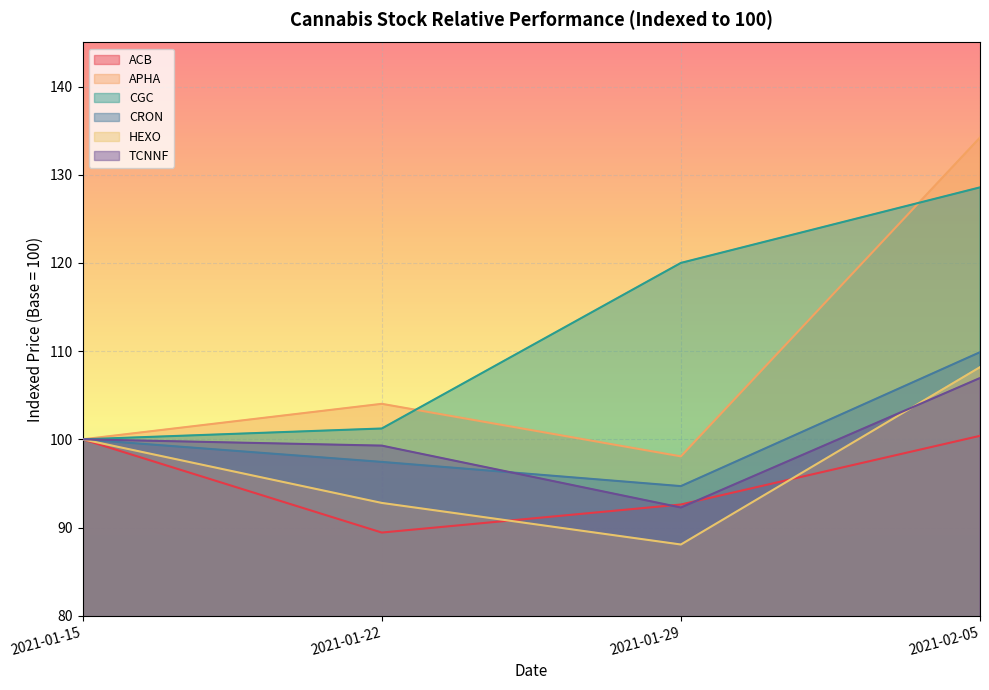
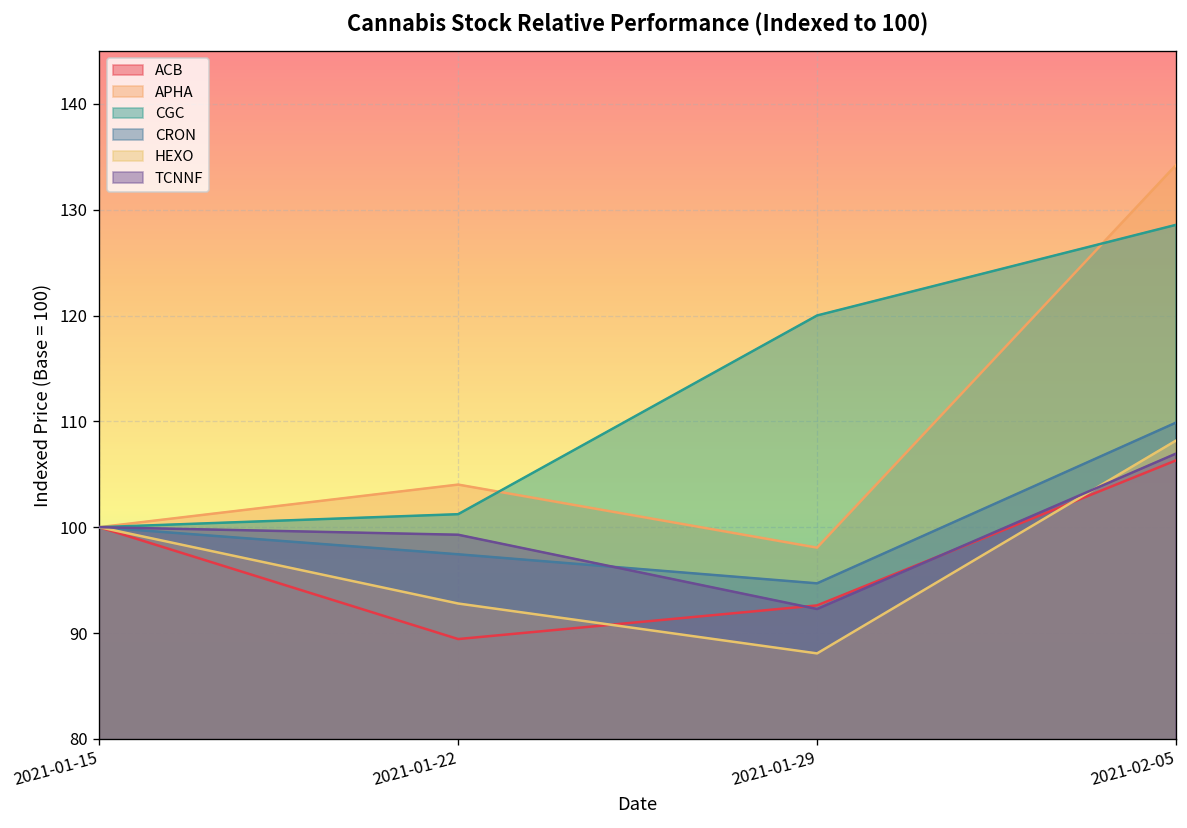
  {
    "ACB": {
      "2021-01-22": 89,
      "2021-01-29": 93,
-     "2021-02-05": 100
+     "2021-02-05": 106
    }
  }
